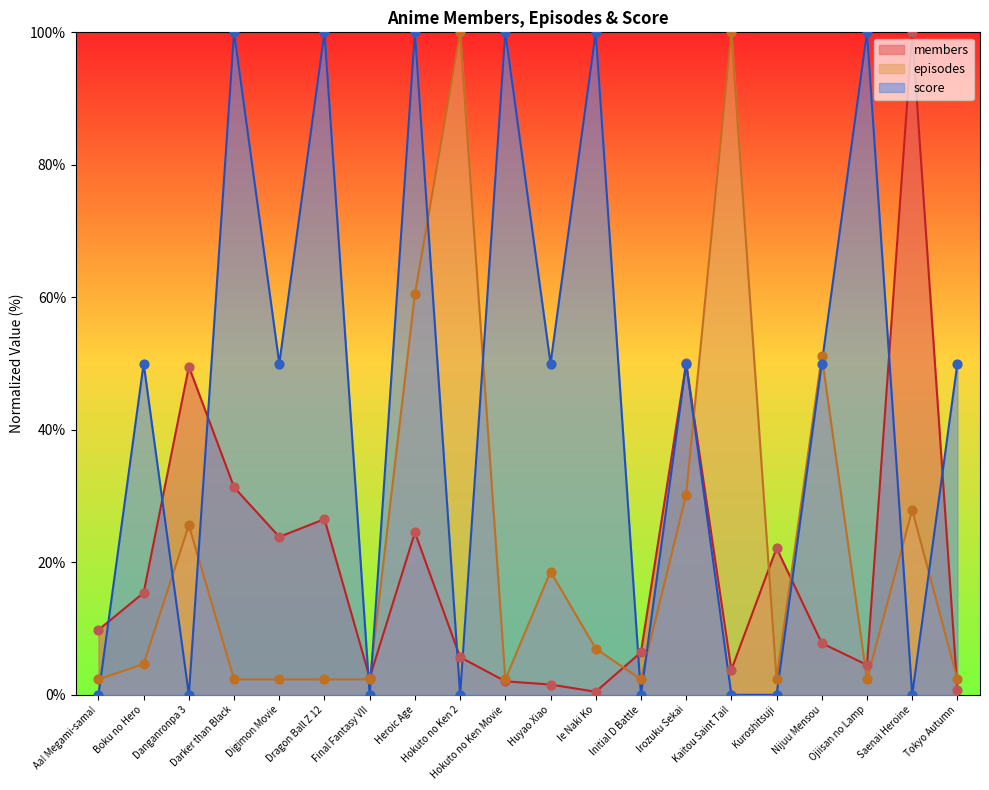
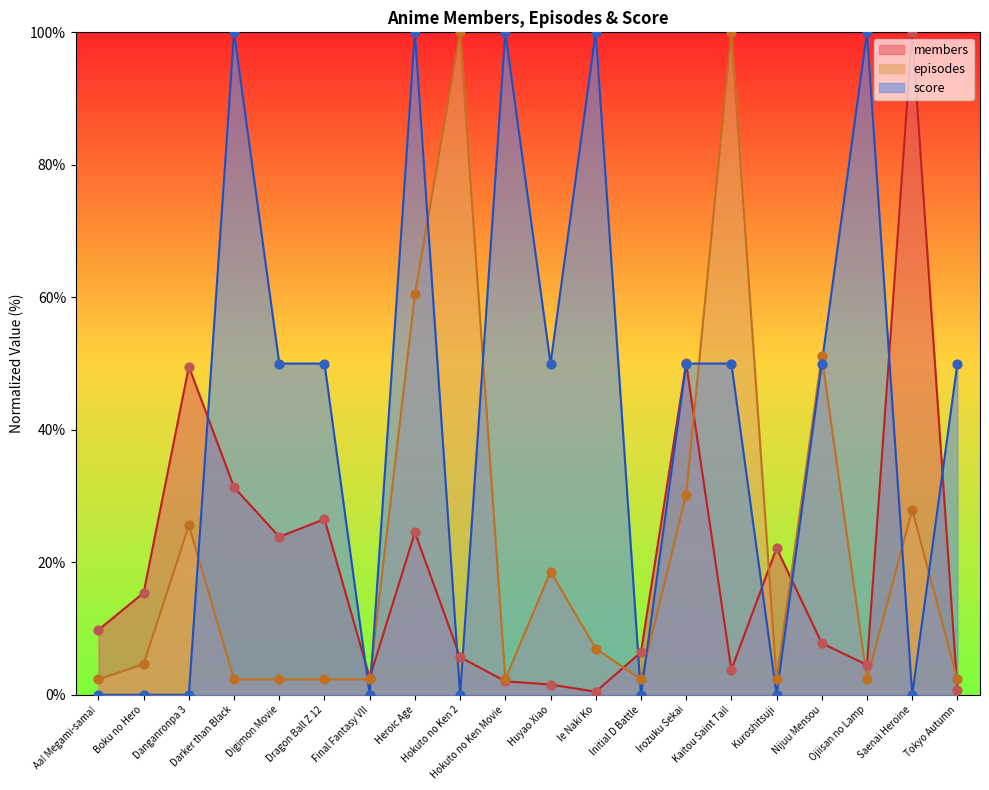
  {
    "score": {
      "Aa! Megami-sama!": "0%",
-     "Boku no Hero": "50%",
+     "Boku no Hero": "0%",
      "Danganronpa 3": "0%",
      "Darker than Black": "100%",
      "Digimon Movie": "50%",
-     "Dragon Ball Z 12": "100%",
+     "Dragon Ball Z 12": "50%",
      "Final Fantasy VII": "0%",
      "Heroic Age": "100%",
      "Hokuto no Ken 2": "0%",
      "Hokuto no Ken Movie": "100%",
      "Huyao Xiao": "50%",
      "Ie Naki Ko": "100%",
      "Initial D Battle": "0%",
-     "Kaitou Saint Tail": "0%",
+     "Kaitou Saint Tail": "50%",
      "Kuroshitsuji": "0%",
      "Nijuu Mensou": "50%",
      "Ojiisan no Lamp": "100%",
      "Saenai Heroine": "0%",
      "Tokyo Autumn": "50%"
    }
  }
